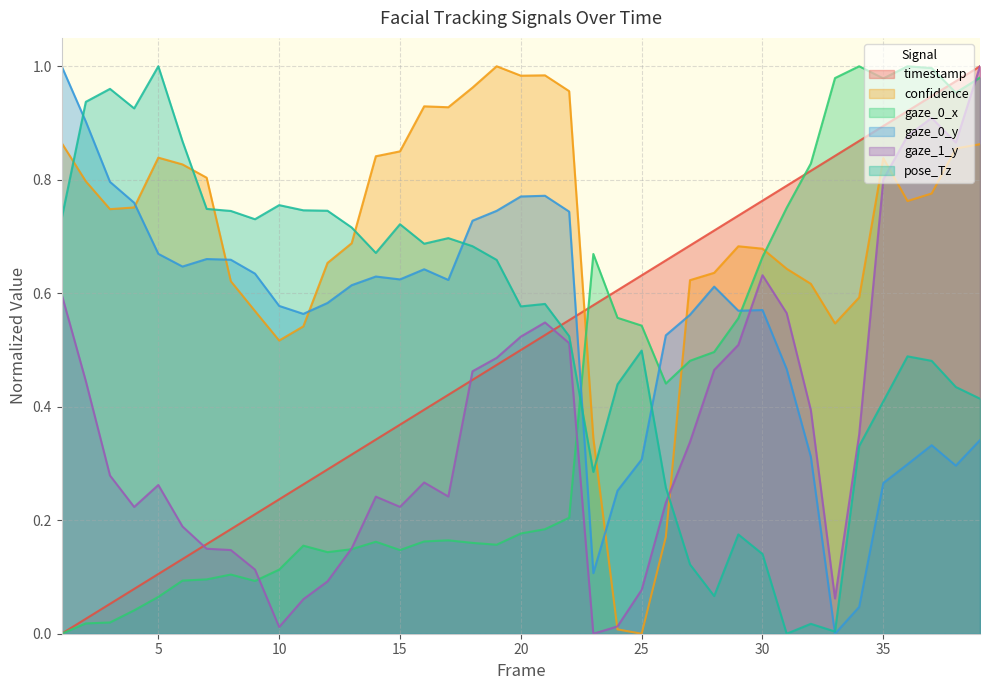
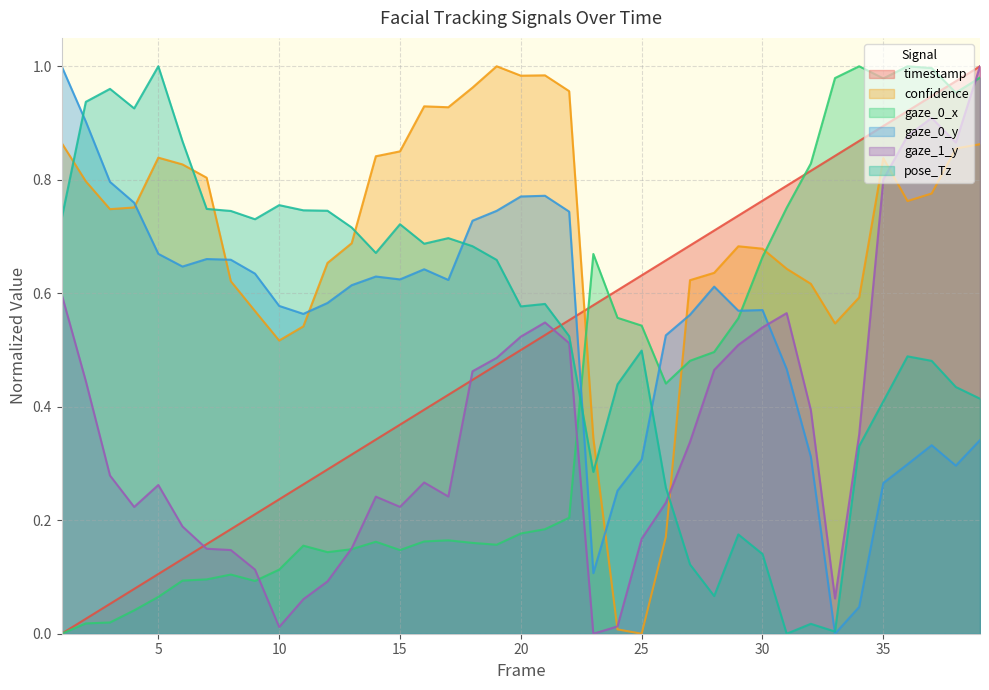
  {
    "gaze_1_y": {
      "5": 0.26,
      "10": 0.01,
      "15": 0.22,
      "20": 0.52,
-     "25": 0.08,
-     "30": 0.63
+     "25": 0.17,
+     "30": 0.54
    }
  }
